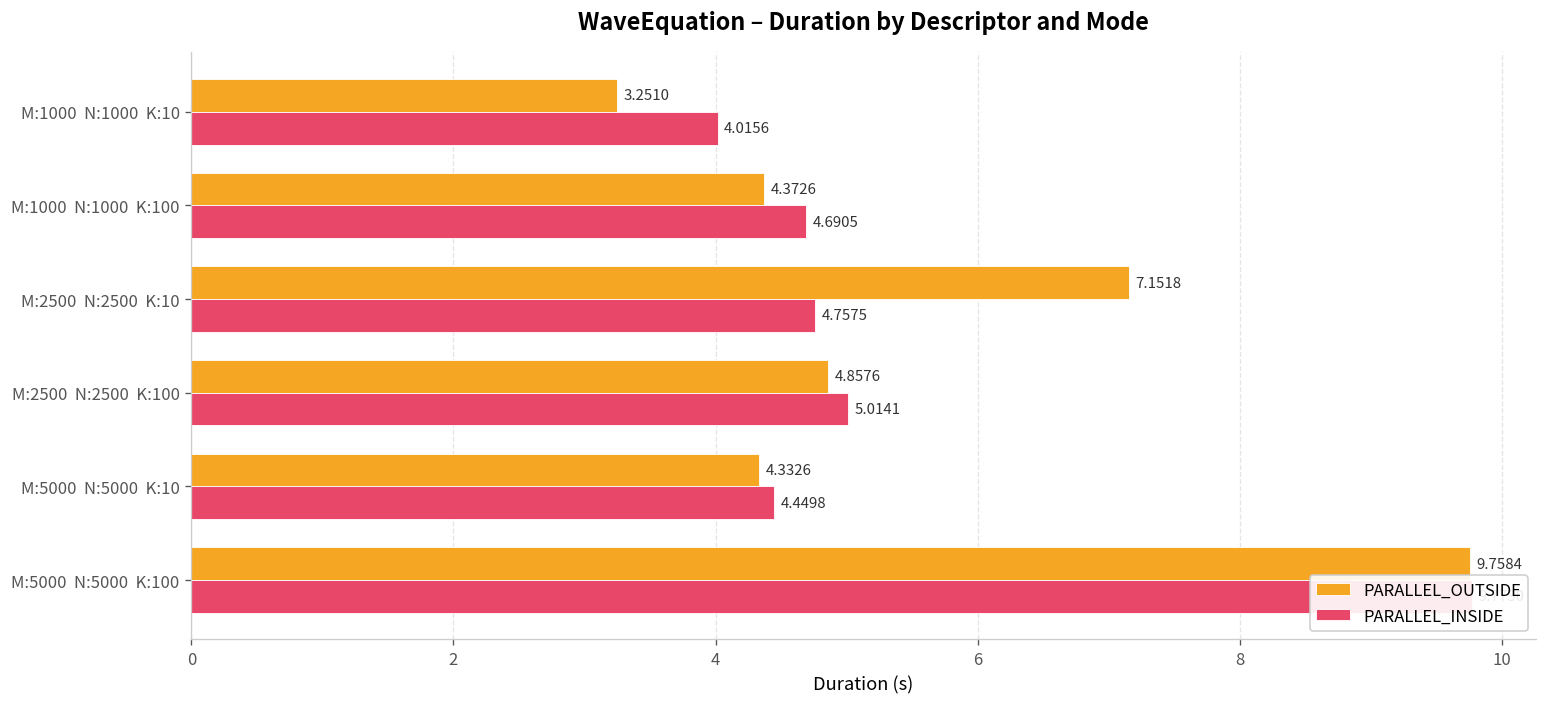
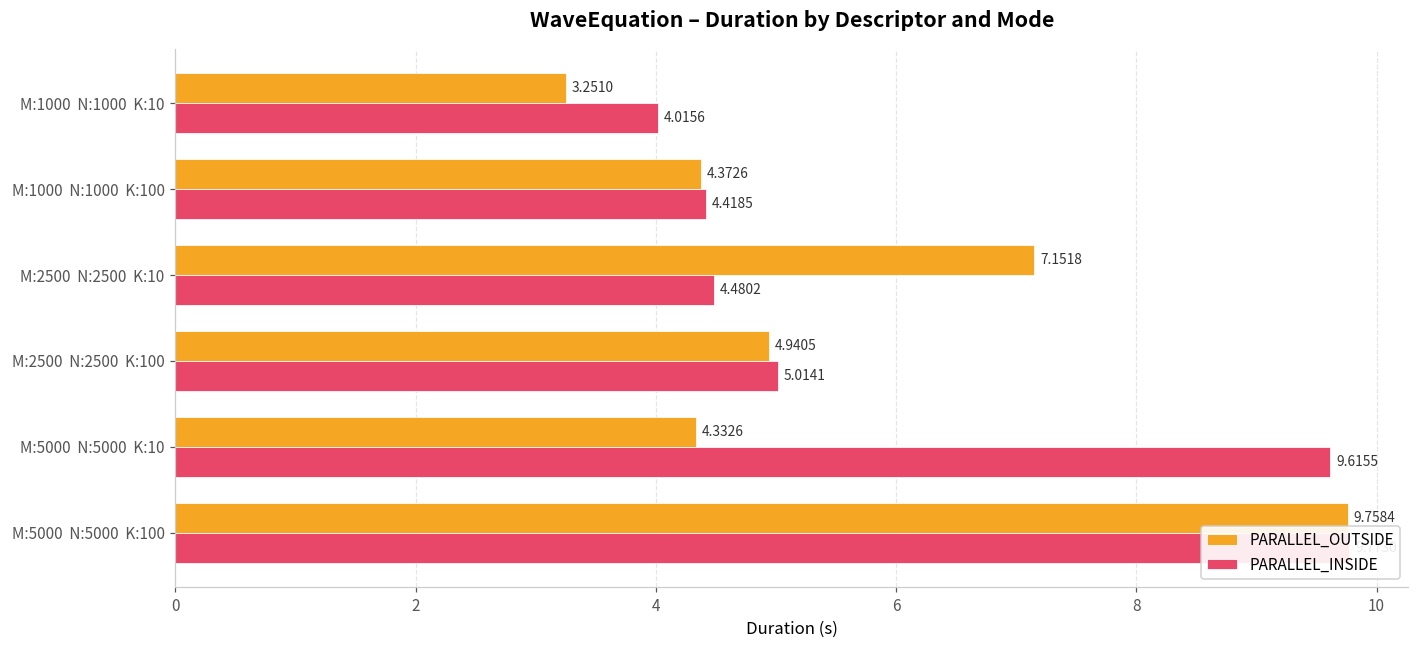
  {
    "PARALLEL_OUTSIDE": {
      "M:1000 N:1000 K:10": 3.2510,
      "M:1000 N:1000 K:100": 4.3726,
      "M:2500 N:2500 K:10": 7.1518,
-     "M:2500 N:2500 K:100": 4.8576,
+     "M:2500 N:2500 K:100": 4.9405,
      "M:5000 N:5000 K:10": 4.3326,
      "M:5000 N:5000 K:100": 9.7584
    },
    "PARALLEL_INSIDE": {
      "M:1000 N:1000 K:10": 4.0156,
-     "M:1000 N:1000 K:100": 4.6905,
-     "M:2500 N:2500 K:10": 4.7575,
+     "M:1000 N:1000 K:100": 4.4185,
+     "M:2500 N:2500 K:10": 4.4802,
      "M:2500 N:2500 K:100": 5.0141,
-     "M:5000 N:5000 K:10": 4.4498
+     "M:5000 N:5000 K:10": 9.6155
    }
  }
